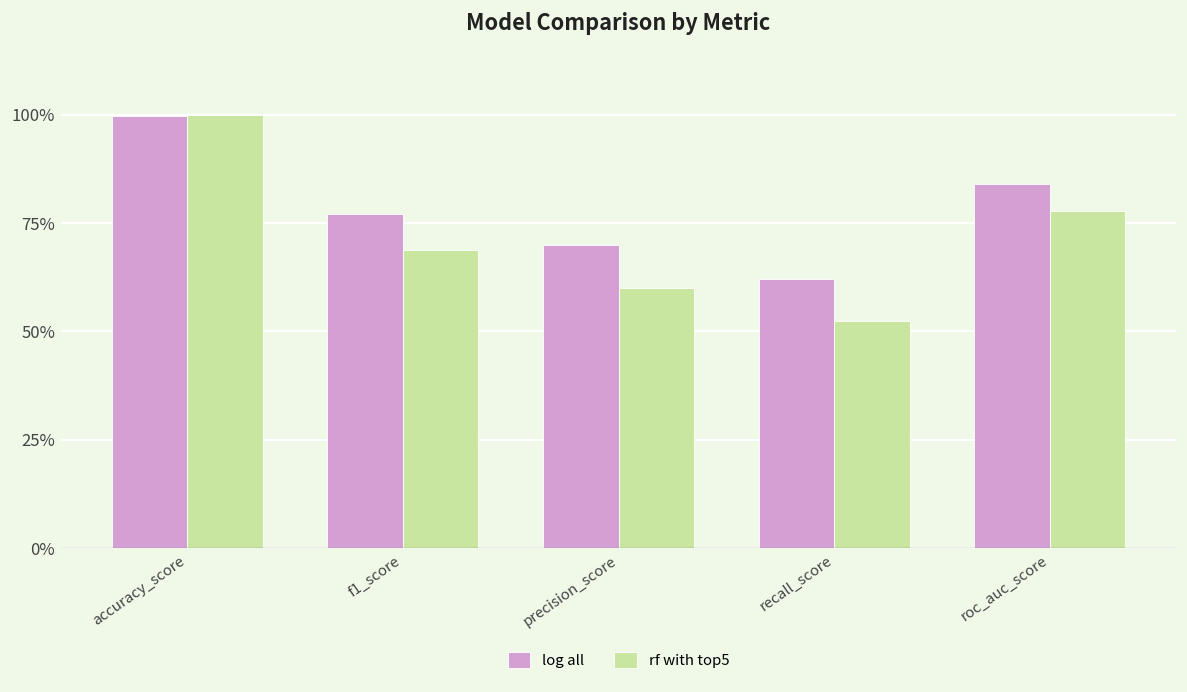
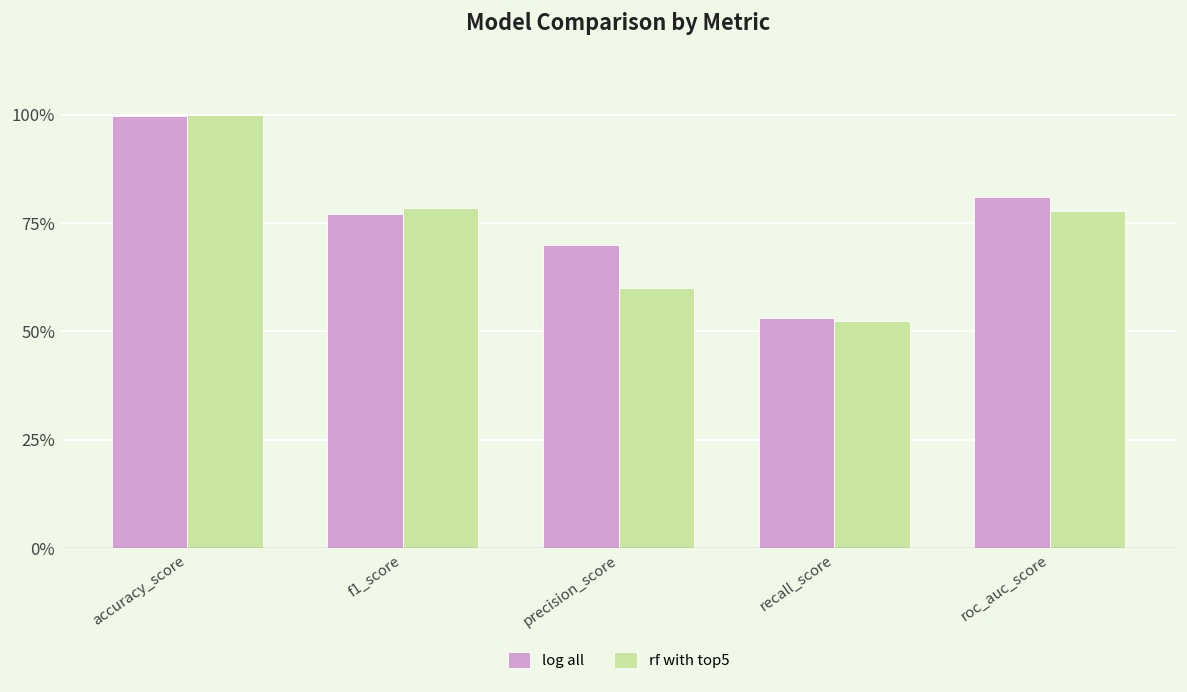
  {
    "log all": {
      "accuracy_score": "100%",
      "f1_score": "77%",
      "precision_score": "70%",
-     "recall_score": "62%",
-     "roc_auc_score": "84%"
+     "recall_score": "53%",
+     "roc_auc_score": "81%"
    },
    "rf with top5": {
      "accuracy_score": "100%",
-     "f1_score": "69%",
+     "f1_score": "79%",
      "precision_score": "60%",
      "recall_score": "53%",
      "roc_auc_score": "78%"
    }
  }
